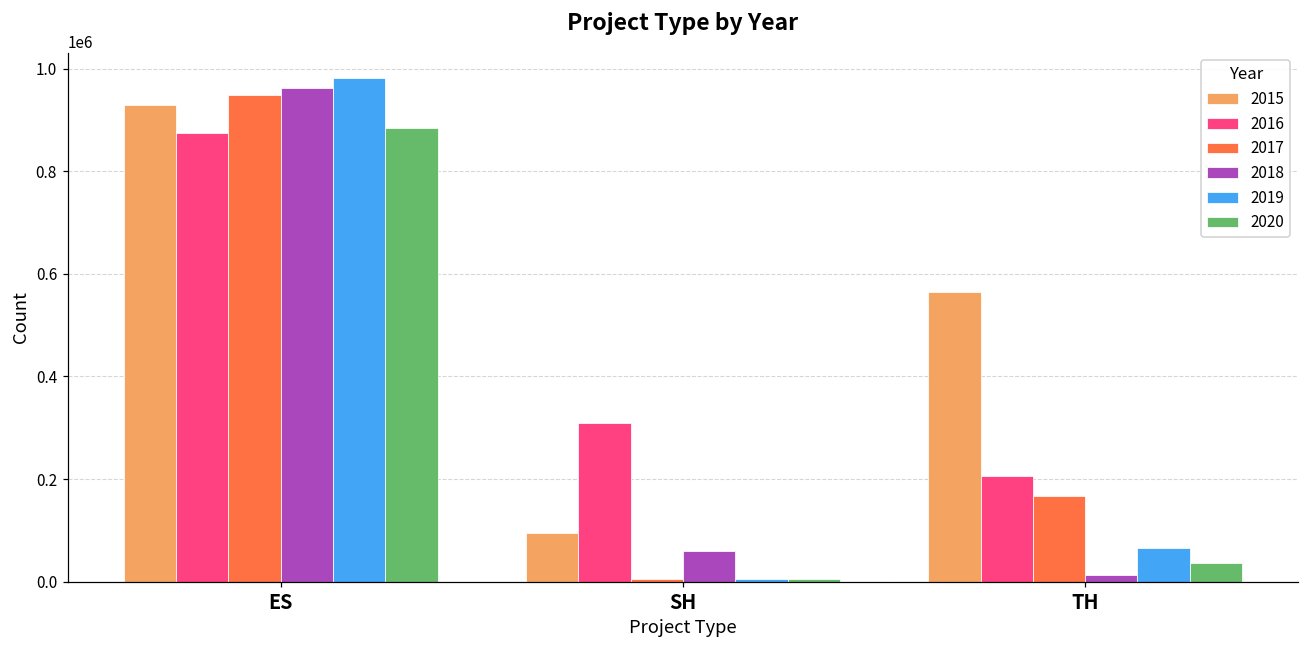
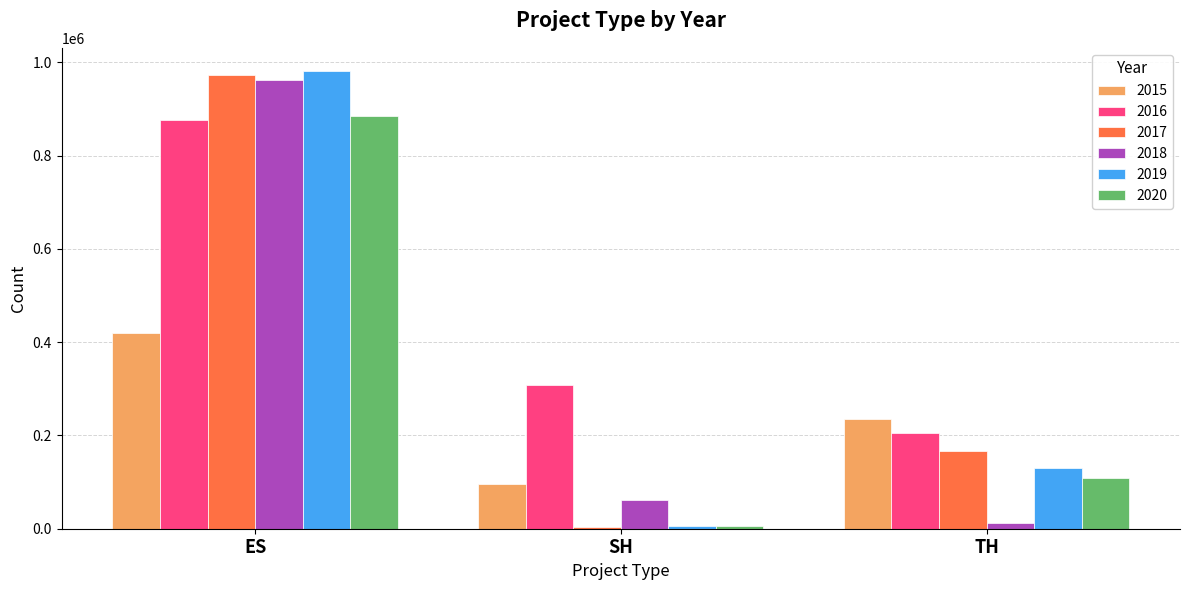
  {
    "2015": {
-     "ES": 930000,
+     "ES": 420000,
      "SH": 100000,
-     "TH": 570000
+     "TH": 230000
    },
    "2016": {
      "ES": 880000,
      "SH": 310000,
      "TH": 210000
    },
    "2017": {
-     "ES": 950000,
+     "ES": 970000,
      "TH": 170000
    },
    "2018": {
      "ES": 960000,
      "SH": 60000,
      "TH": 10000
    },
    "2019": {
      "ES": 980000,
      "SH": 10000,
-     "TH": 70000
+     "TH": 130000
    },
    "2020": {
      "ES": 890000,
-     "TH": 40000
+     "TH": 110000
    }
  }
